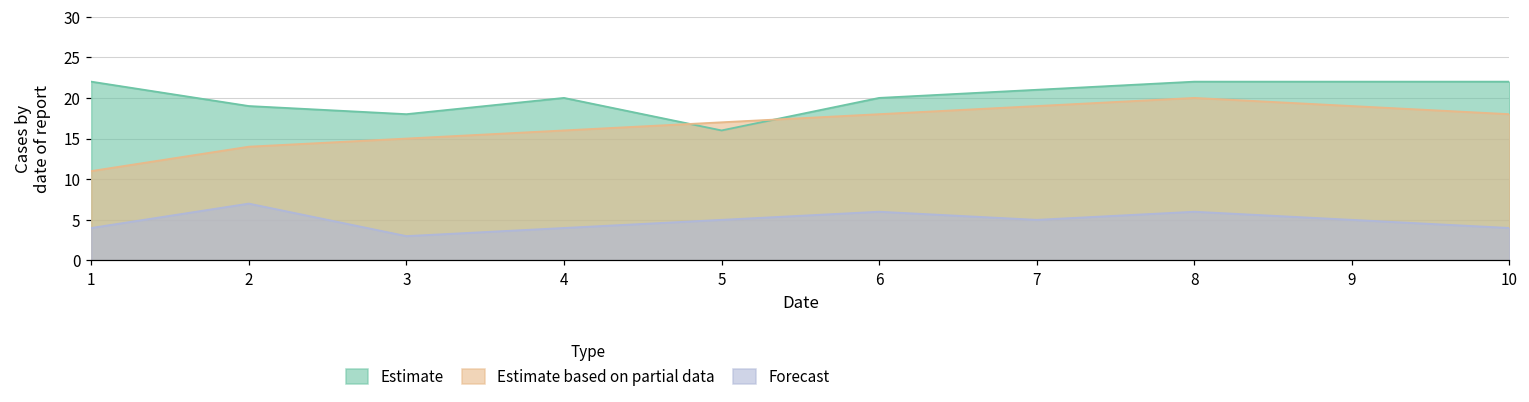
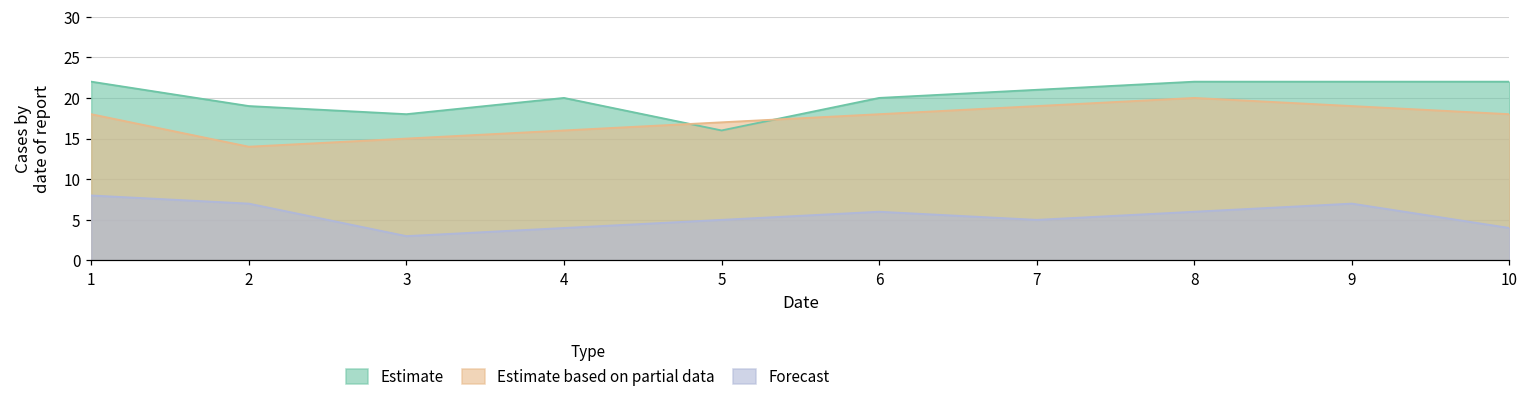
  {
    "Estimate": {
      "1": 22,
      "2": 19,
      "3": 18,
      "4": 20,
      "5": 16,
      "6": 20,
      "7": 21,
      "8": 22,
      "9": 22,
      "10": 22
    },
    "Estimate based on partial data": {
-     "1": 11,
+     "1": 18,
      "2": 14,
      "3": 15,
      "4": 16,
      "5": 17,
      "6": 18,
      "7": 19,
      "8": 20,
      "9": 19,
      "10": 18
    },
    "Forecast": {
-     "1": 4,
+     "1": 8,
      "2": 7,
      "3": 3,
      "4": 4,
      "5": 5,
      "6": 6,
      "7": 5,
      "8": 6,
-     "9": 5,
+     "9": 7,
      "10": 4
    }
  }
